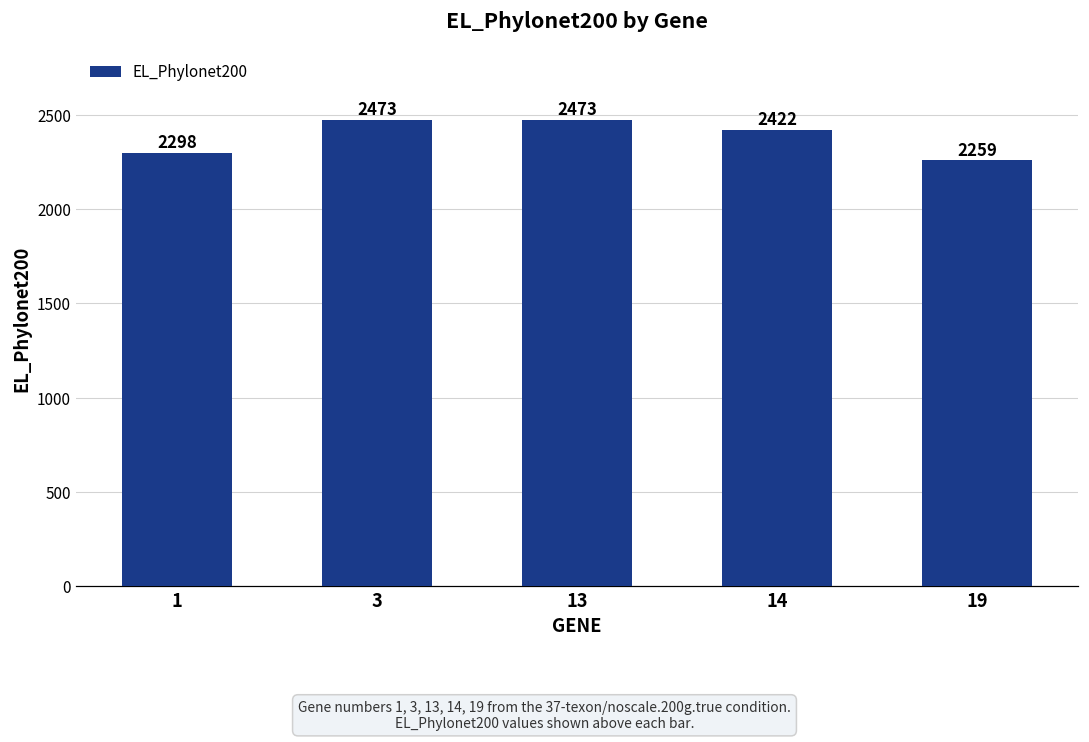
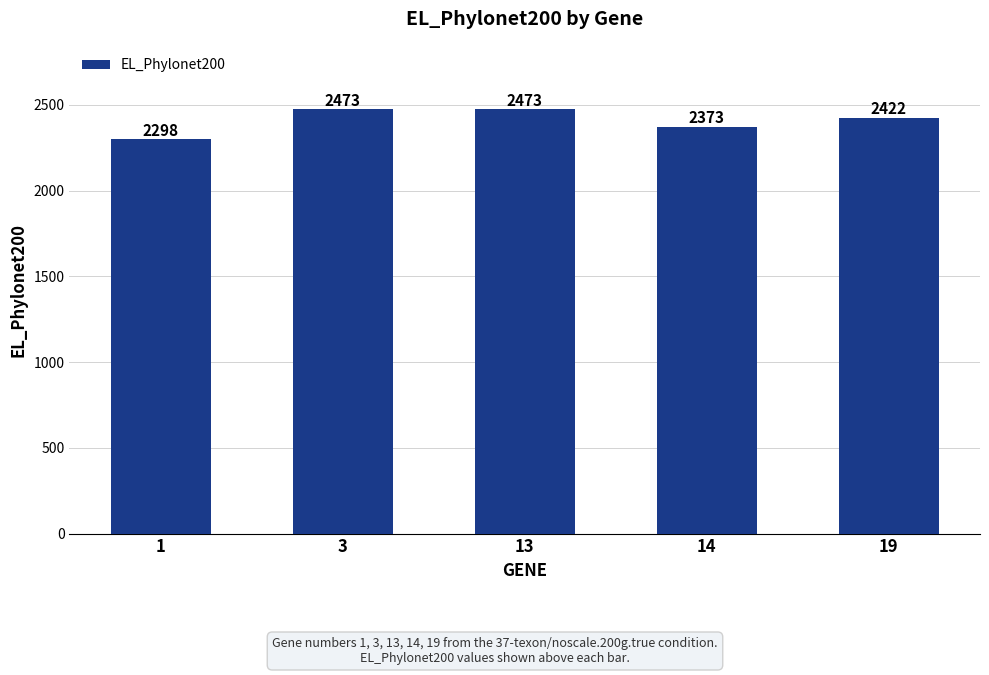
  {
    "1": 2298,
    "3": 2473,
    "13": 2473,
-   "14": 2422,
-   "19": 2259
+   "14": 2373,
+   "19": 2422
  }
